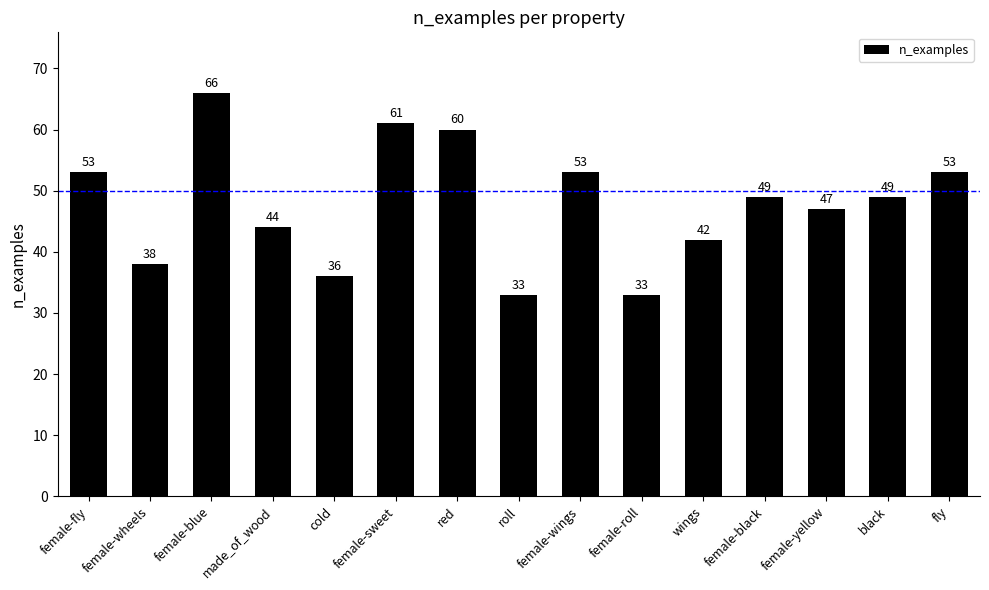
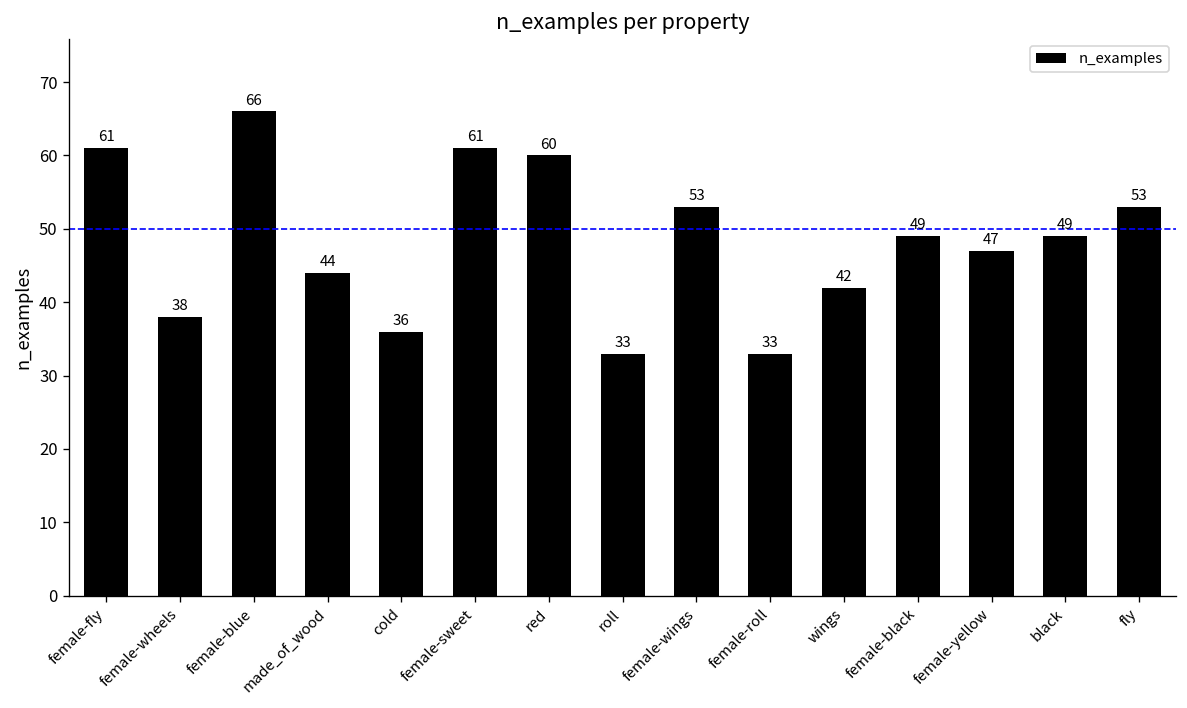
  {
-   "female-fly": 53,
+   "female-fly": 61,
    "female-wheels": 38,
    "female-blue": 66,
    "made_of_wood": 44,
    "cold": 36,
    "female-sweet": 61,
    "red": 60,
    "roll": 33,
    "female-wings": 53,
    "female-roll": 33,
    "wings": 42,
    "female-black": 49,
    "female-yellow": 47,
    "black": 49,
    "fly": 53
  }
